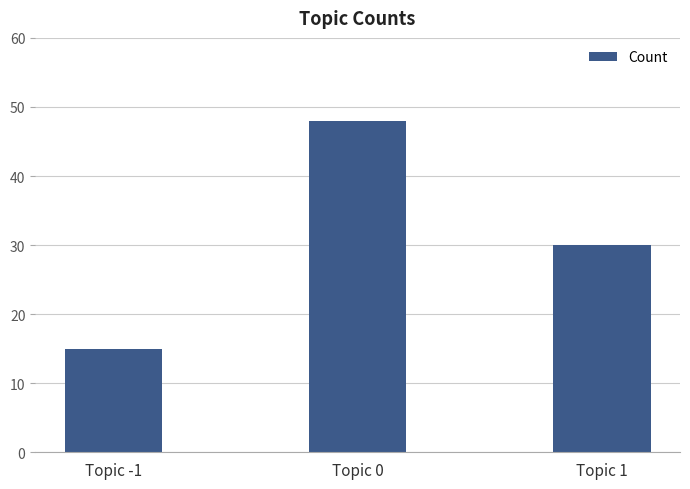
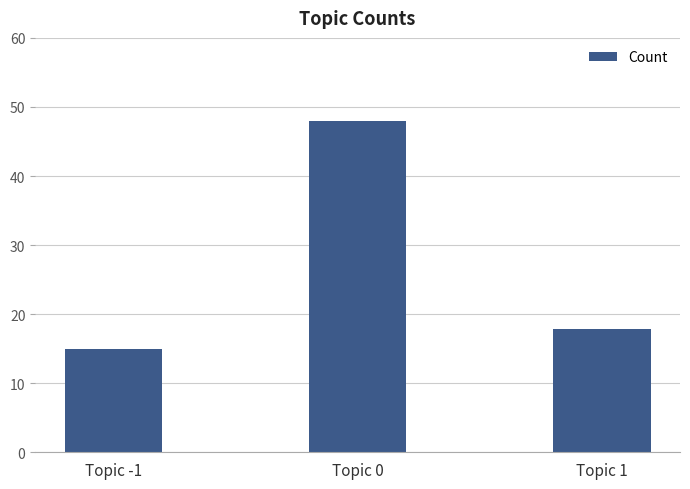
  {
    "Topic -1": 15,
    "Topic 0": 48,
-   "Topic 1": 30
+   "Topic 1": 18
  }
